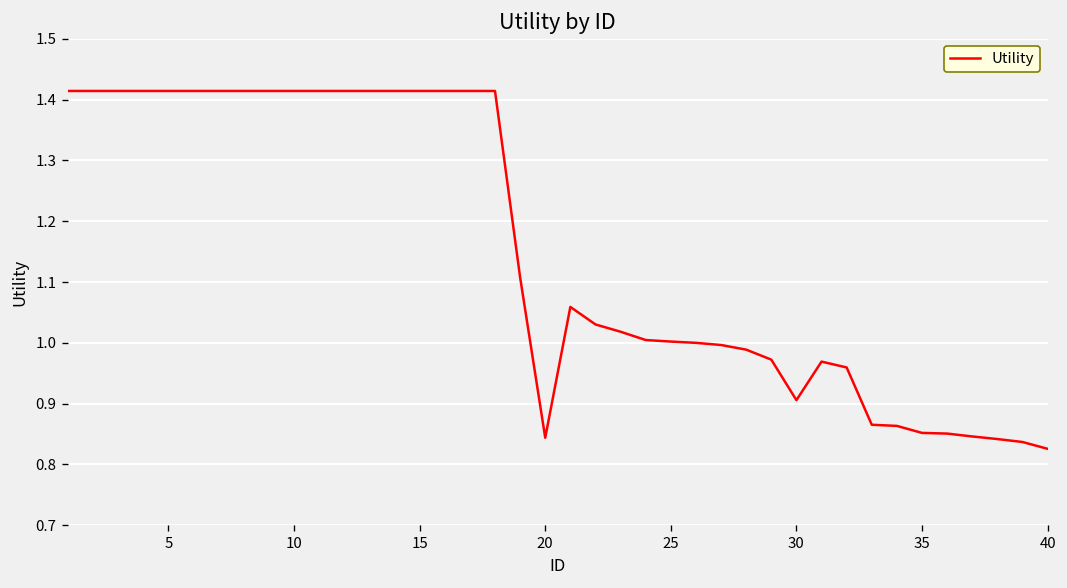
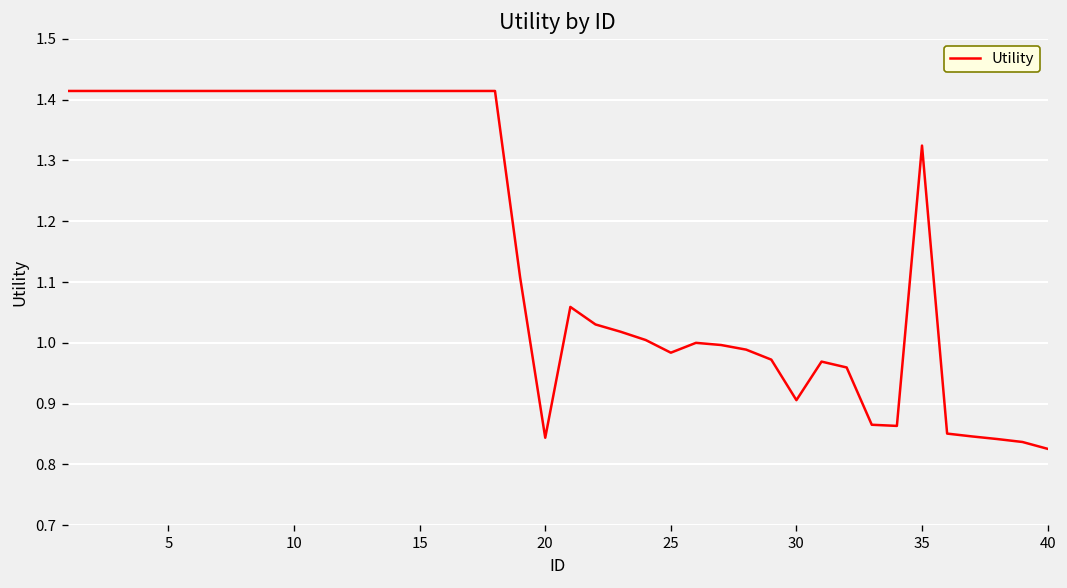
  {
    "5": 1.41,
    "10": 1.41,
    "15": 1.41,
    "20": 0.84,
-   "25": 1.00,
+   "25": 0.98,
    "30": 0.91,
-   "35": 0.85,
+   "35": 1.32,
    "40": 0.83
  }
